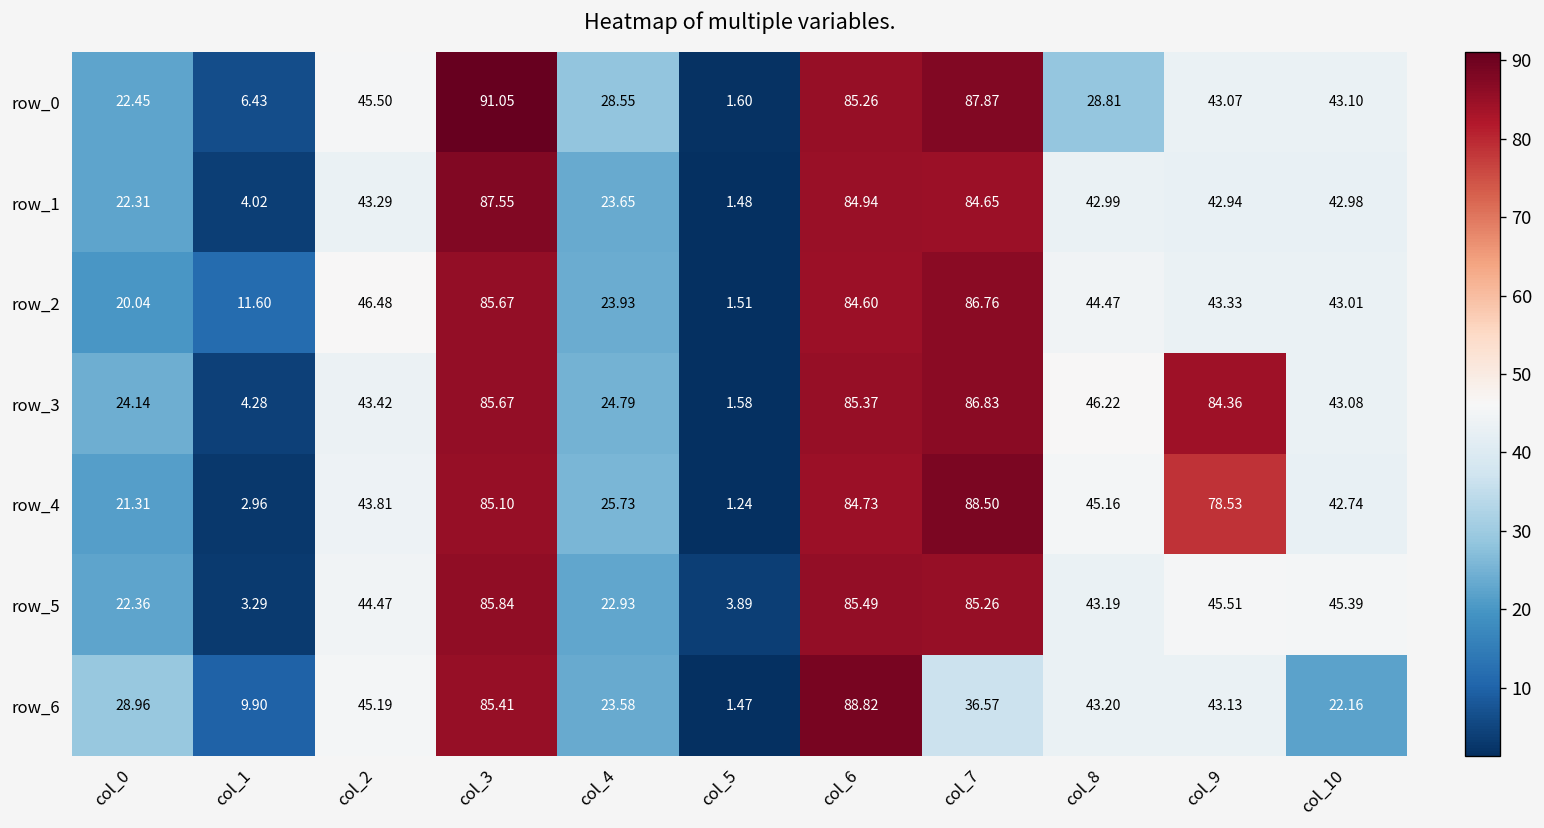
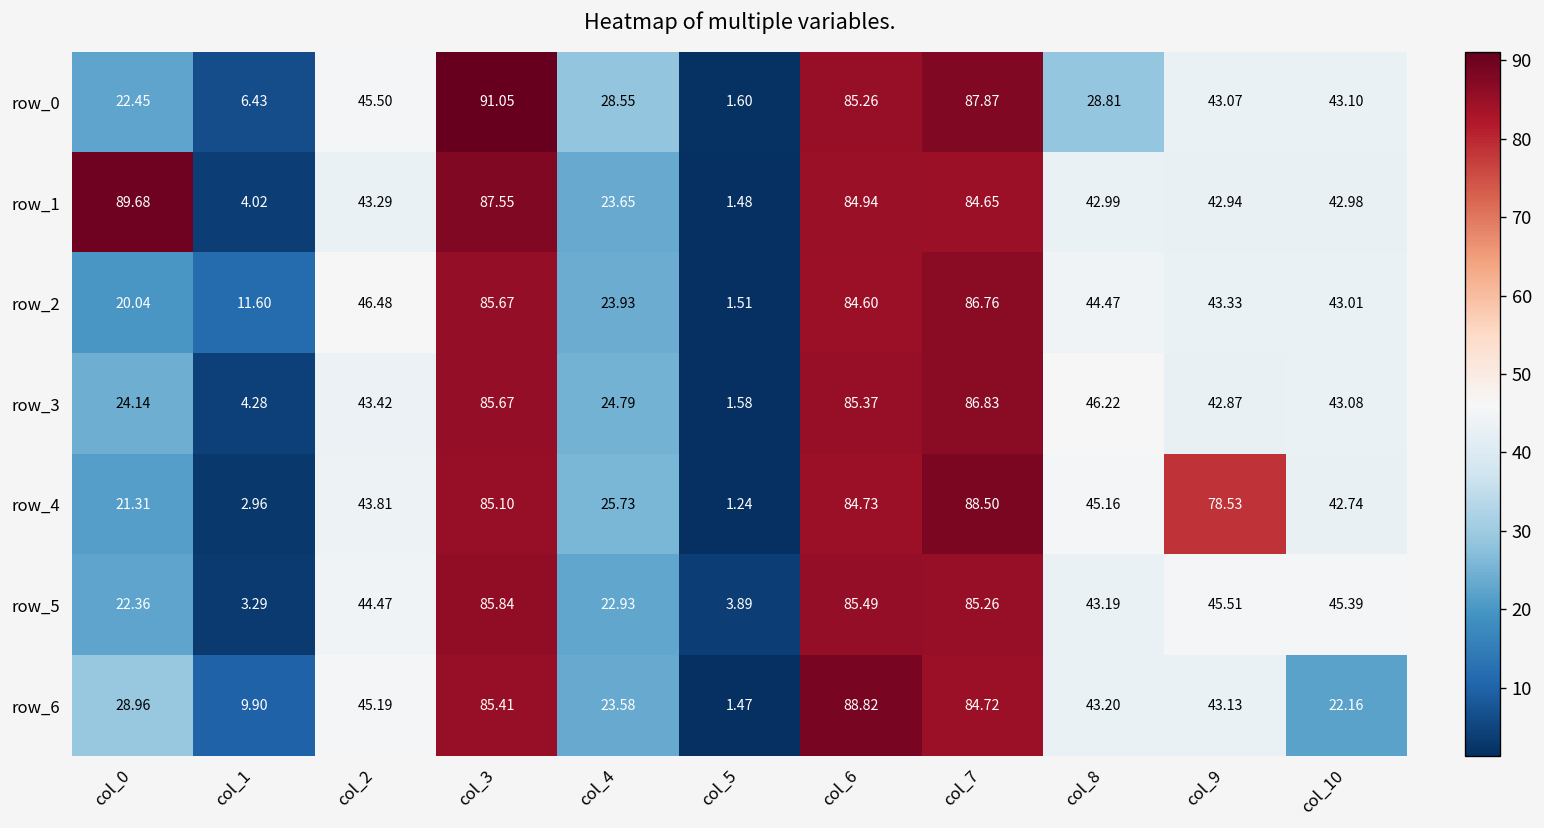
  {
    "row_0": {
      "col_0": 22.45,
      "col_1": 6.43,
      "col_2": 45.50,
      "col_3": 91.05,
      "col_4": 28.55,
      "col_5": 1.60,
      "col_6": 85.26,
      "col_7": 87.87,
      "col_8": 28.81,
      "col_9": 43.07,
      "col_10": 43.10
    },
    "row_1": {
-     "col_0": 22.31,
+     "col_0": 89.68,
      "col_1": 4.02,
      "col_2": 43.29,
      "col_3": 87.55,
      "col_4": 23.65,
      "col_5": 1.48,
      "col_6": 84.94,
      "col_7": 84.65,
      "col_8": 42.99,
      "col_9": 42.94,
      "col_10": 42.98
    },
    "row_2": {
      "col_0": 20.04,
      "col_1": 11.60,
      "col_2": 46.48,
      "col_3": 85.67,
      "col_4": 23.93,
      "col_5": 1.51,
      "col_6": 84.60,
      "col_7": 86.76,
      "col_8": 44.47,
      "col_9": 43.33,
      "col_10": 43.01
    },
    "row_3": {
      "col_0": 24.14,
      "col_1": 4.28,
      "col_2": 43.42,
      "col_3": 85.67,
      "col_4": 24.79,
      "col_5": 1.58,
      "col_6": 85.37,
      "col_7": 86.83,
      "col_8": 46.22,
-     "col_9": 84.36,
+     "col_9": 42.87,
      "col_10": 43.08
    },
    "row_4": {
      "col_0": 21.31,
      "col_1": 2.96,
      "col_2": 43.81,
      "col_3": 85.10,
      "col_4": 25.73,
      "col_5": 1.24,
      "col_6": 84.73,
      "col_7": 88.50,
      "col_8": 45.16,
      "col_9": 78.53,
      "col_10": 42.74
    },
    "row_5": {
      "col_0": 22.36,
      "col_1": 3.29,
      "col_2": 44.47,
      "col_3": 85.84,
      "col_4": 22.93,
      "col_5": 3.89,
      "col_6": 85.49,
      "col_7": 85.26,
      "col_8": 43.19,
      "col_9": 45.51,
      "col_10": 45.39
    },
    "row_6": {
      "col_0": 28.96,
      "col_1": 9.90,
      "col_2": 45.19,
      "col_3": 85.41,
      "col_4": 23.58,
      "col_5": 1.47,
      "col_6": 88.82,
-     "col_7": 36.57,
+     "col_7": 84.72,
      "col_8": 43.20,
      "col_9": 43.13,
      "col_10": 22.16
    }
  }
